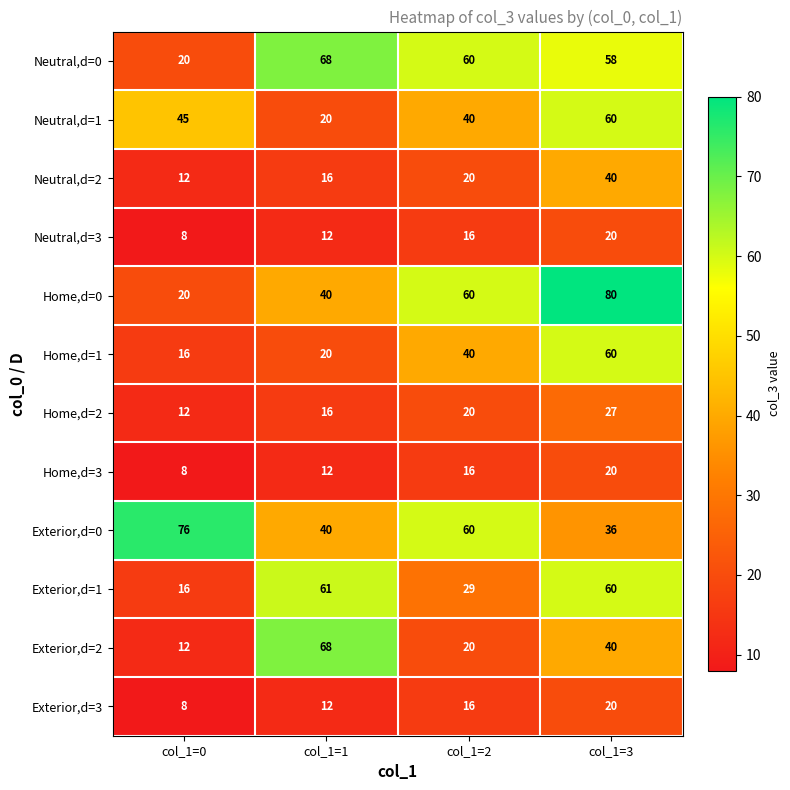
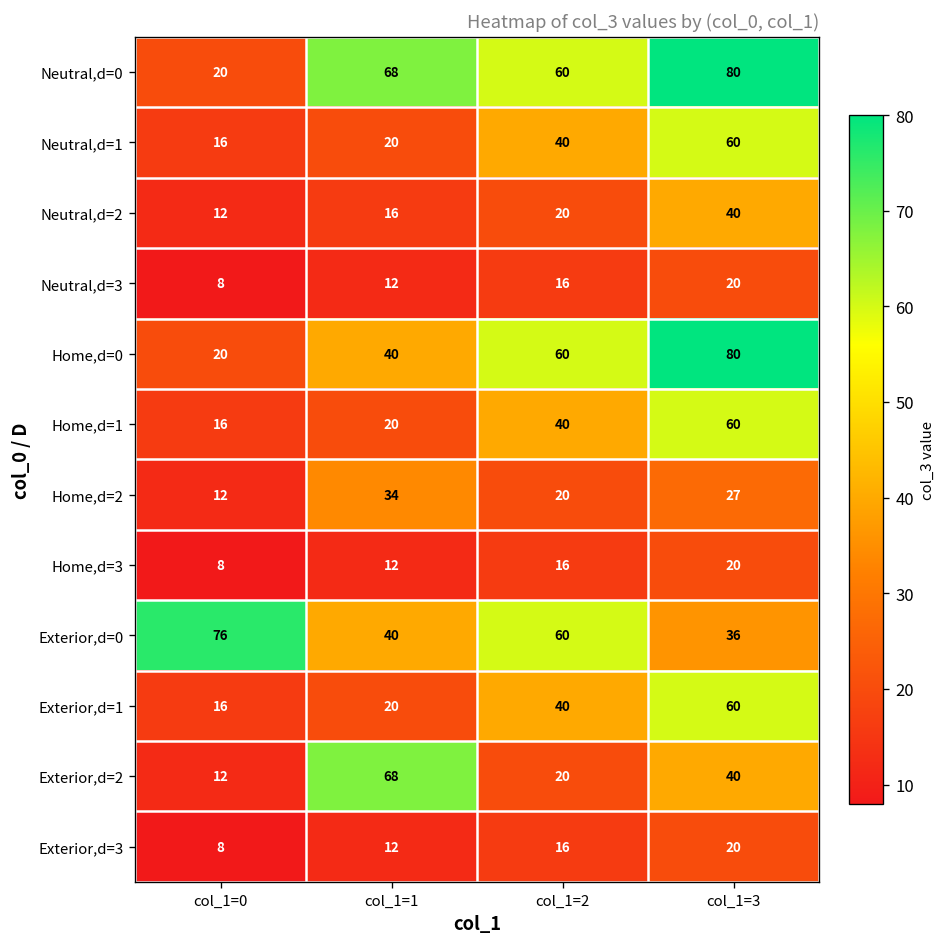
  {
    "Neutral,d=0": {
      "col_1=0": 20,
      "col_1=1": 68,
      "col_1=2": 60,
-     "col_1=3": 58
+     "col_1=3": 80
    },
    "Neutral,d=1": {
-     "col_1=0": 45,
+     "col_1=0": 16,
      "col_1=1": 20,
      "col_1=2": 40,
      "col_1=3": 60
    },
    "Neutral,d=2": {
      "col_1=0": 12,
      "col_1=1": 16,
      "col_1=2": 20,
      "col_1=3": 40
    },
    "Neutral,d=3": {
      "col_1=0": 8,
      "col_1=1": 12,
      "col_1=2": 16,
      "col_1=3": 20
    },
    "Home,d=0": {
      "col_1=0": 20,
      "col_1=1": 40,
      "col_1=2": 60,
      "col_1=3": 80
    },
    "Home,d=1": {
      "col_1=0": 16,
      "col_1=1": 20,
      "col_1=2": 40,
      "col_1=3": 60
    },
    "Home,d=2": {
      "col_1=0": 12,
-     "col_1=1": 16,
+     "col_1=1": 34,
      "col_1=2": 20,
      "col_1=3": 27
    },
    "Home,d=3": {
      "col_1=0": 8,
      "col_1=1": 12,
      "col_1=2": 16,
      "col_1=3": 20
    },
    "Exterior,d=0": {
      "col_1=0": 76,
      "col_1=1": 40,
      "col_1=2": 60,
      "col_1=3": 36
    },
    "Exterior,d=1": {
      "col_1=0": 16,
-     "col_1=1": 61,
-     "col_1=2": 29,
+     "col_1=1": 20,
+     "col_1=2": 40,
      "col_1=3": 60
    },
    "Exterior,d=2": {
      "col_1=0": 12,
      "col_1=1": 68,
      "col_1=2": 20,
      "col_1=3": 40
    },
    "Exterior,d=3": {
      "col_1=0": 8,
      "col_1=1": 12,
      "col_1=2": 16,
      "col_1=3": 20
    }
  }
